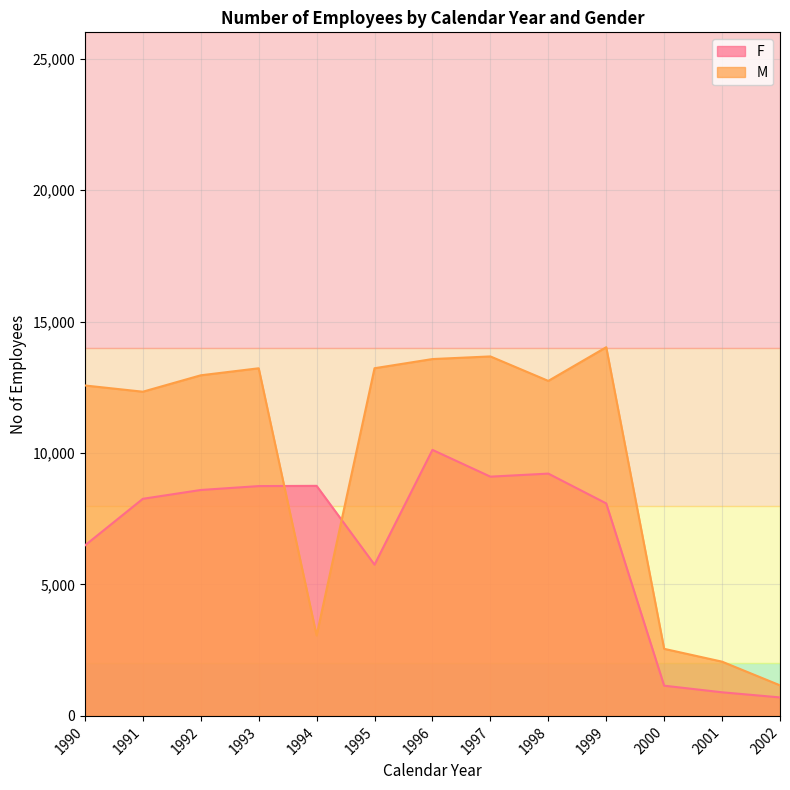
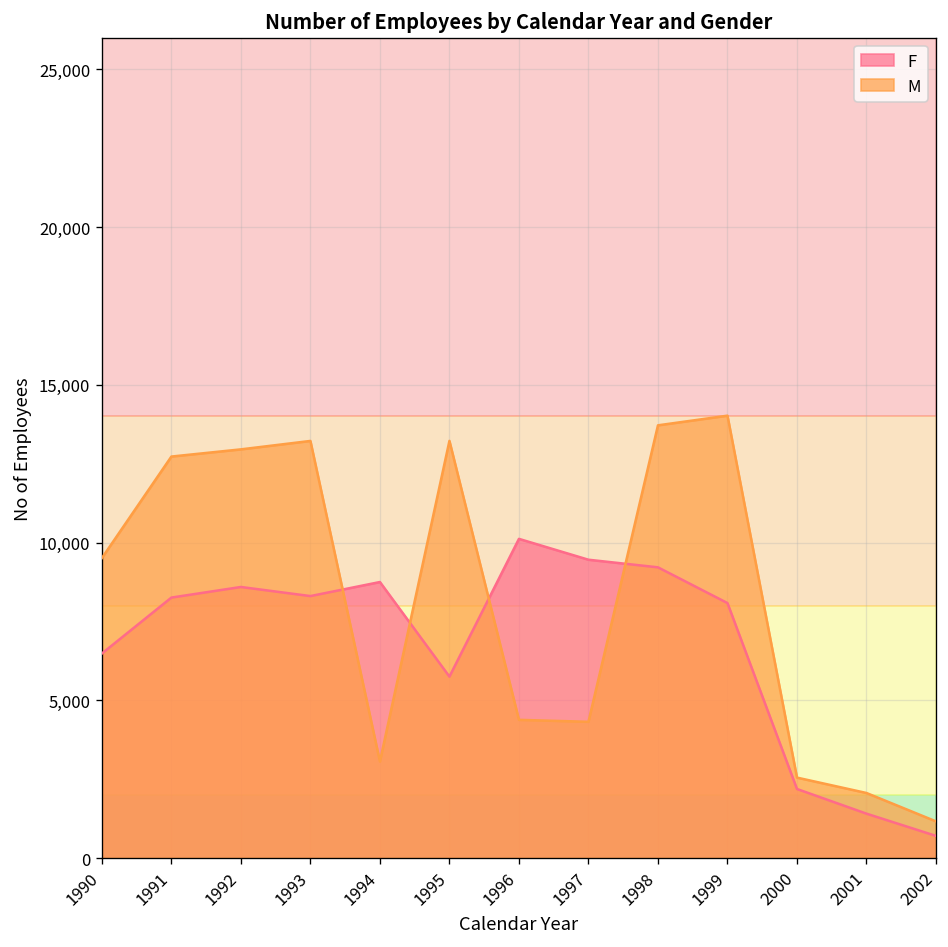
  {
    "F": {
      "1990": "6,500",
      "1991": "8,300",
      "1992": "8,600",
-     "1993": "8,700",
+     "1993": "8,300",
      "1994": "8,800",
      "1995": "5,800",
      "1996": "10,100",
-     "1997": "9,100",
+     "1997": "9,500",
      "1998": "9,200",
      "1999": "8,100",
-     "2000": "1,100",
-     "2001": "900",
+     "2000": "2,200",
+     "2001": "1,400",
      "2002": "700"
    },
    "M": {
-     "1990": "12,600",
-     "1991": "12,300",
+     "1990": "9,500",
+     "1991": "12,700",
      "1992": "13,000",
      "1993": "13,200",
      "1994": "3,100",
      "1995": "13,200",
-     "1996": "13,600",
-     "1997": "13,700",
-     "1998": "12,700",
+     "1996": "4,400",
+     "1997": "4,300",
+     "1998": "13,700",
      "1999": "14,000",
      "2000": "2,600",
      "2001": "2,100",
      "2002": "1,200"
    }
  }
